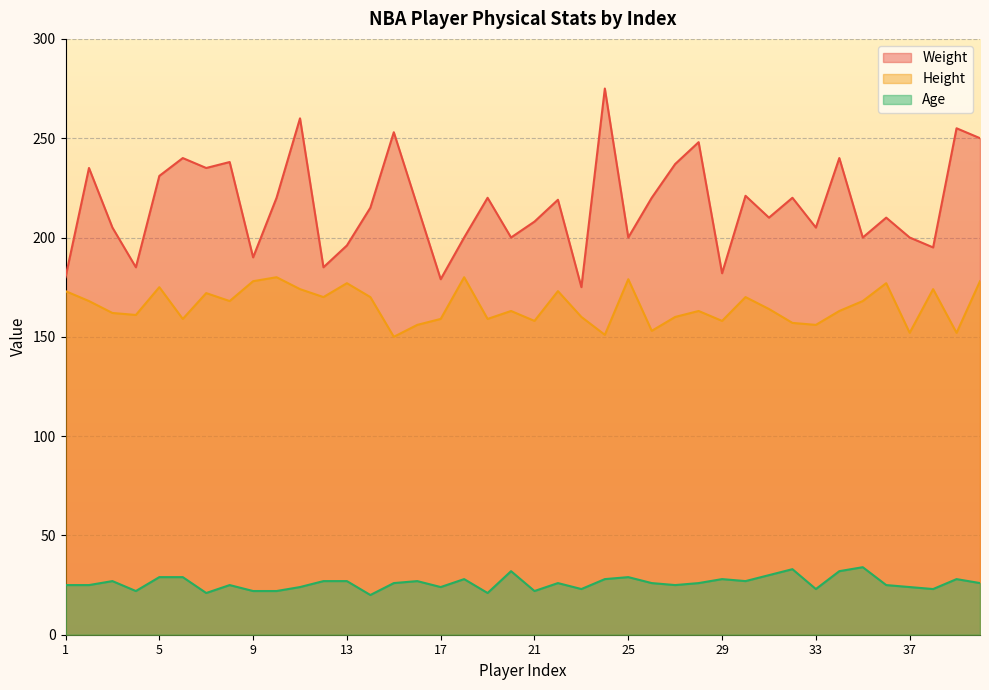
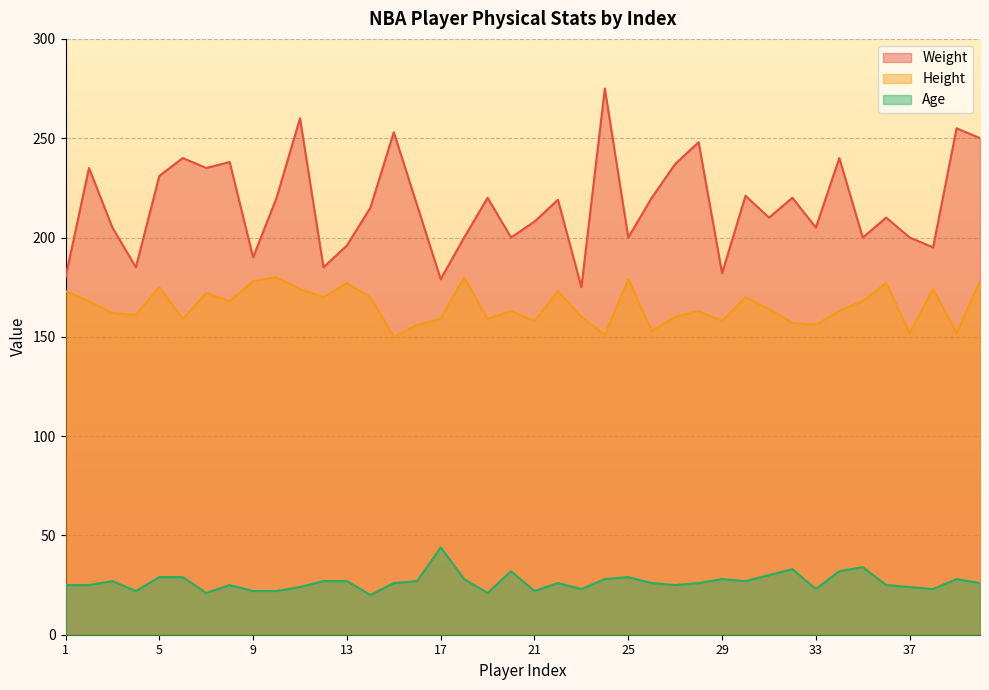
  {
    "Weight": {
      "1": 180,
      "5": 231,
      "9": 190,
      "13": 196,
      "17": 179,
      "21": 208,
      "25": 200,
      "29": 182,
      "33": 205,
      "37": 200
    },
    "Height": {
      "1": 173,
      "5": 175,
      "9": 178,
      "13": 177,
      "17": 159,
      "21": 158,
      "25": 179,
      "29": 158,
      "33": 156,
      "37": 152
    },
    "Age": {
      "1": 25,
      "5": 29,
      "9": 22,
      "13": 27,
-     "17": 24,
+     "17": 44,
      "21": 22,
      "25": 29,
      "29": 28,
      "33": 23,
      "37": 24
    }
  }
